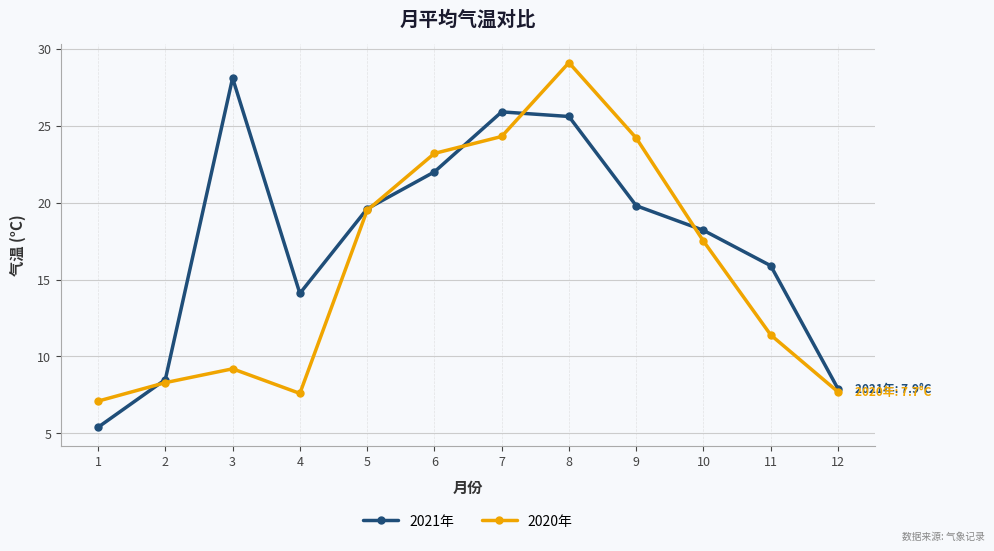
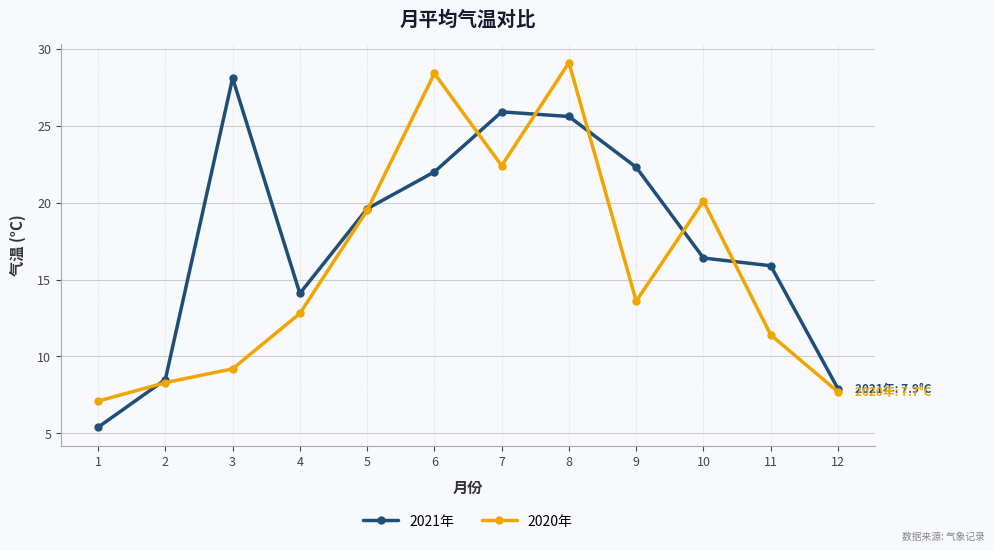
  {
    "2021年": {
      "1": 5.4,
      "2": 8.5,
      "3": 28.1,
      "4": 14.1,
      "6": 22.0,
      "7": 25.9,
      "8": 25.6,
-     "9": 19.8,
-     "10": 18.2,
+     "9": 22.3,
+     "10": 16.4,
      "11": 15.9
    },
    "2020年": {
      "1": 7.1,
      "2": 8.3,
      "3": 9.2,
-     "4": 7.6,
-     "6": 23.2,
-     "7": 24.3,
+     "4": 12.8,
+     "6": 28.4,
+     "7": 22.4,
      "8": 29.1,
-     "9": 24.2,
-     "10": 17.5,
+     "9": 13.6,
+     "10": 20.1,
      "11": 11.4
    }
  }
